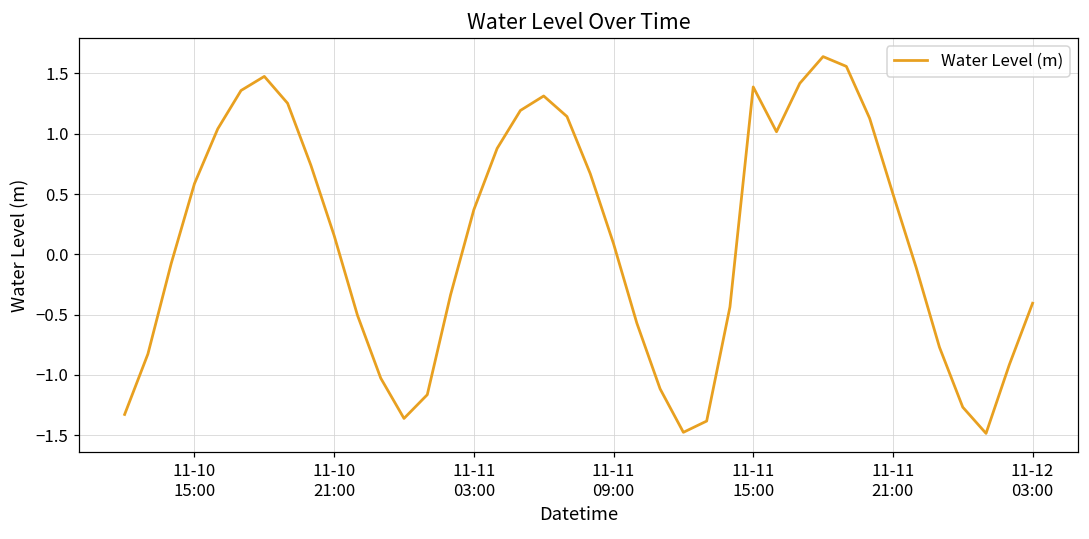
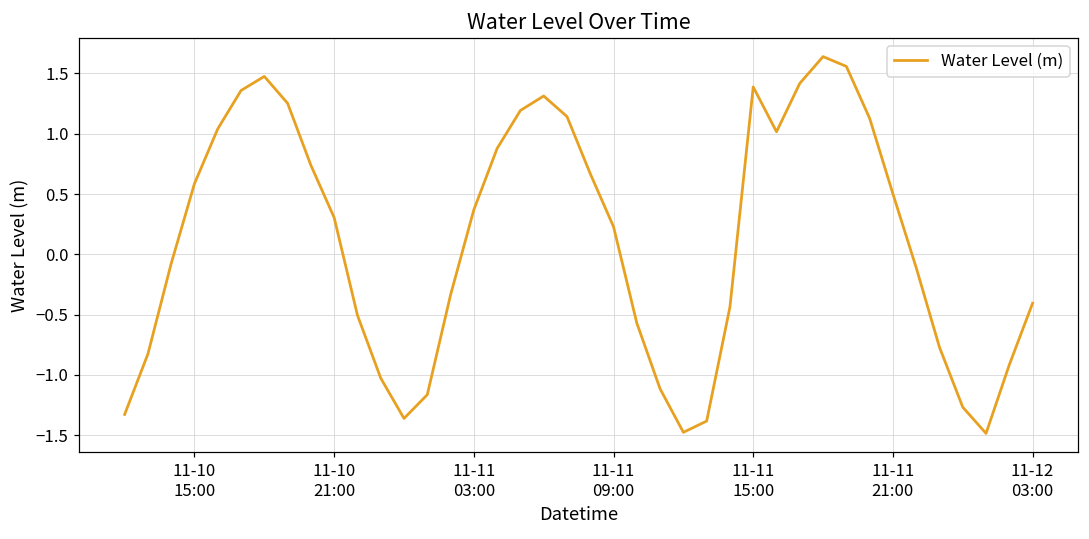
  {
    "11-10 15:00": 0.59,
-   "11-10 21:00": 0.16,
+   "11-10 21:00": 0.30,
    "11-11 03:00": 0.37,
-   "11-11 09:00": 0.09,
+   "11-11 09:00": 0.23,
    "11-11 15:00": 1.39,
    "11-11 21:00": 0.50,
    "11-12 03:00": -0.41
  }
